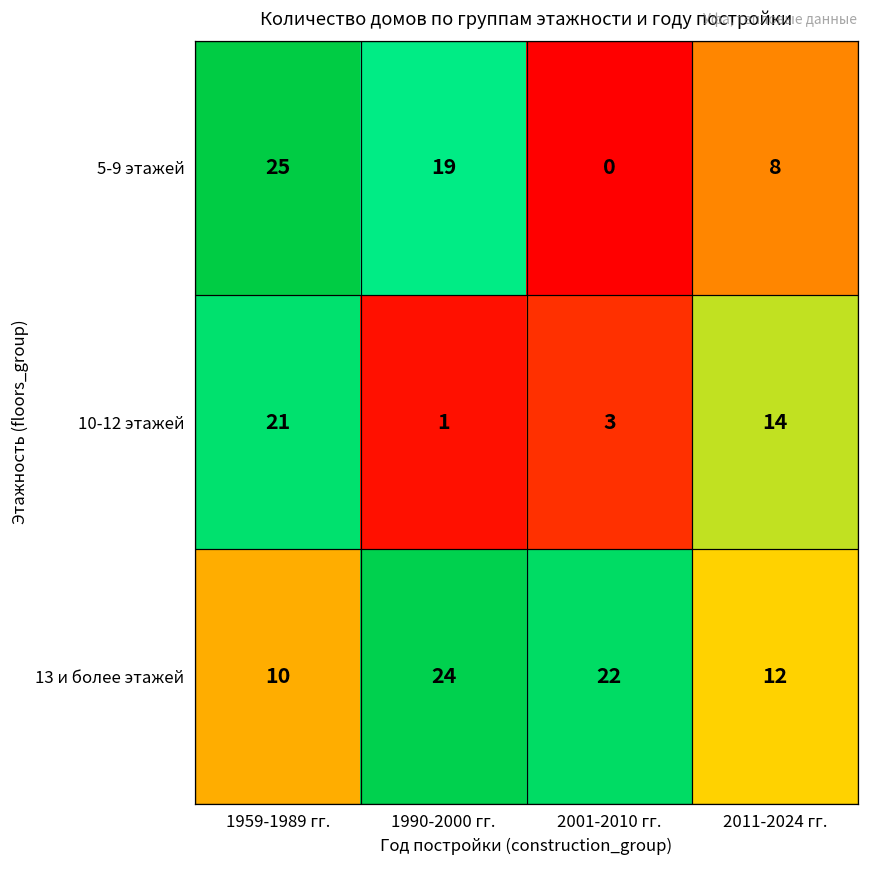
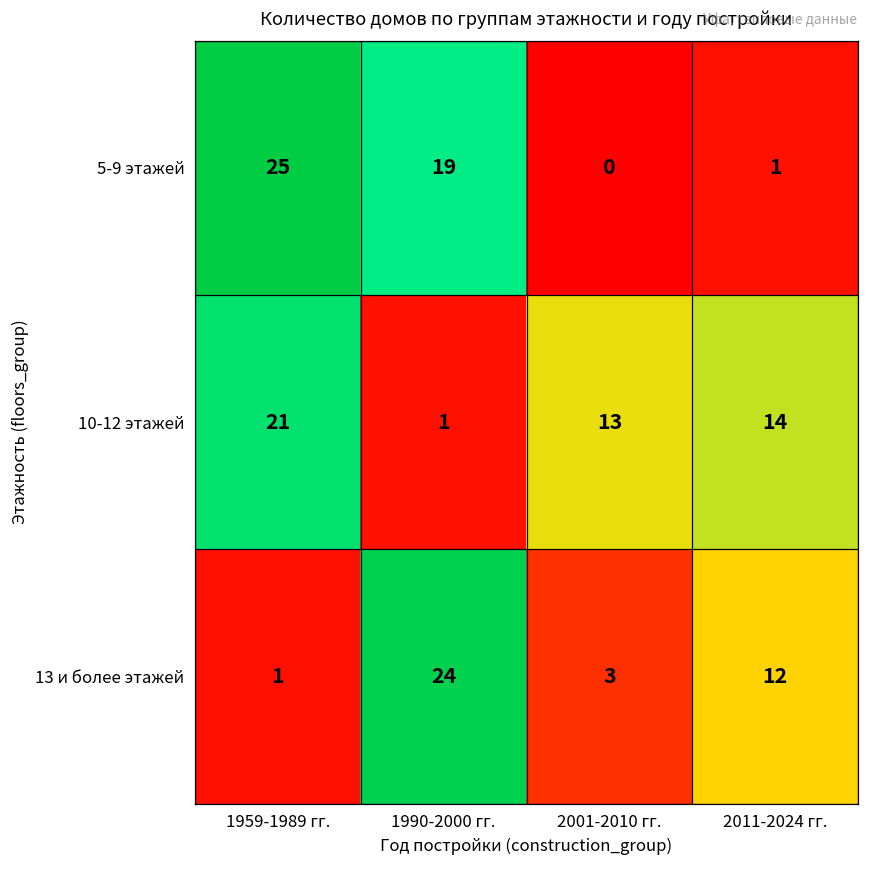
  {
    "5-9 этажей": {
      "1959-1989 гг.": 25,
      "1990-2000 гг.": 19,
      "2001-2010 гг.": 0,
-     "2011-2024 гг.": 8
+     "2011-2024 гг.": 1
    },
    "10-12 этажей": {
      "1959-1989 гг.": 21,
      "1990-2000 гг.": 1,
-     "2001-2010 гг.": 3,
+     "2001-2010 гг.": 13,
      "2011-2024 гг.": 14
    },
    "13 и более этажей": {
-     "1959-1989 гг.": 10,
+     "1959-1989 гг.": 1,
      "1990-2000 гг.": 24,
-     "2001-2010 гг.": 22,
+     "2001-2010 гг.": 3,
      "2011-2024 гг.": 12
    }
  }
